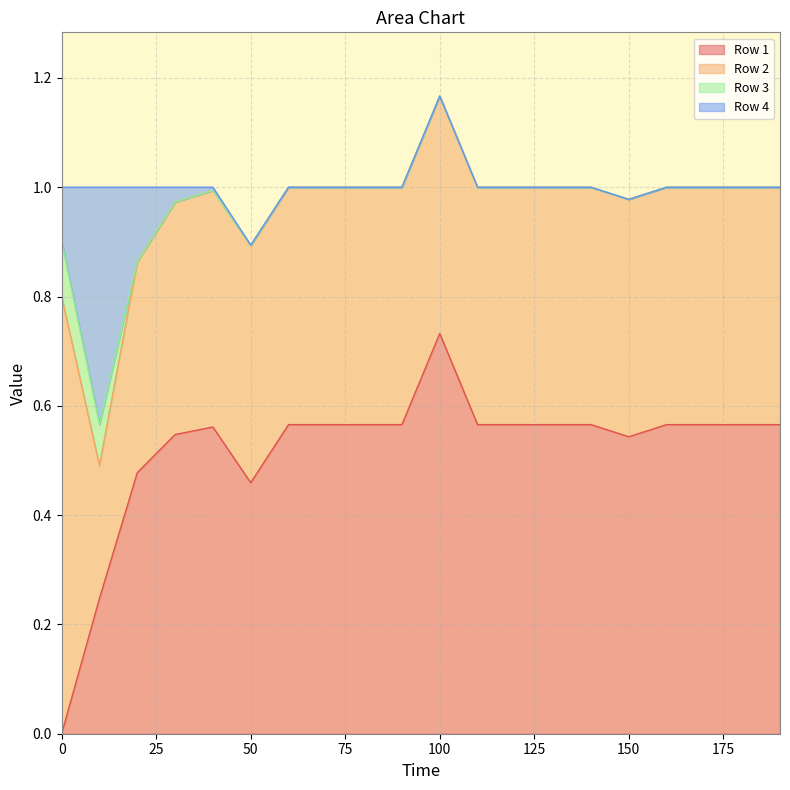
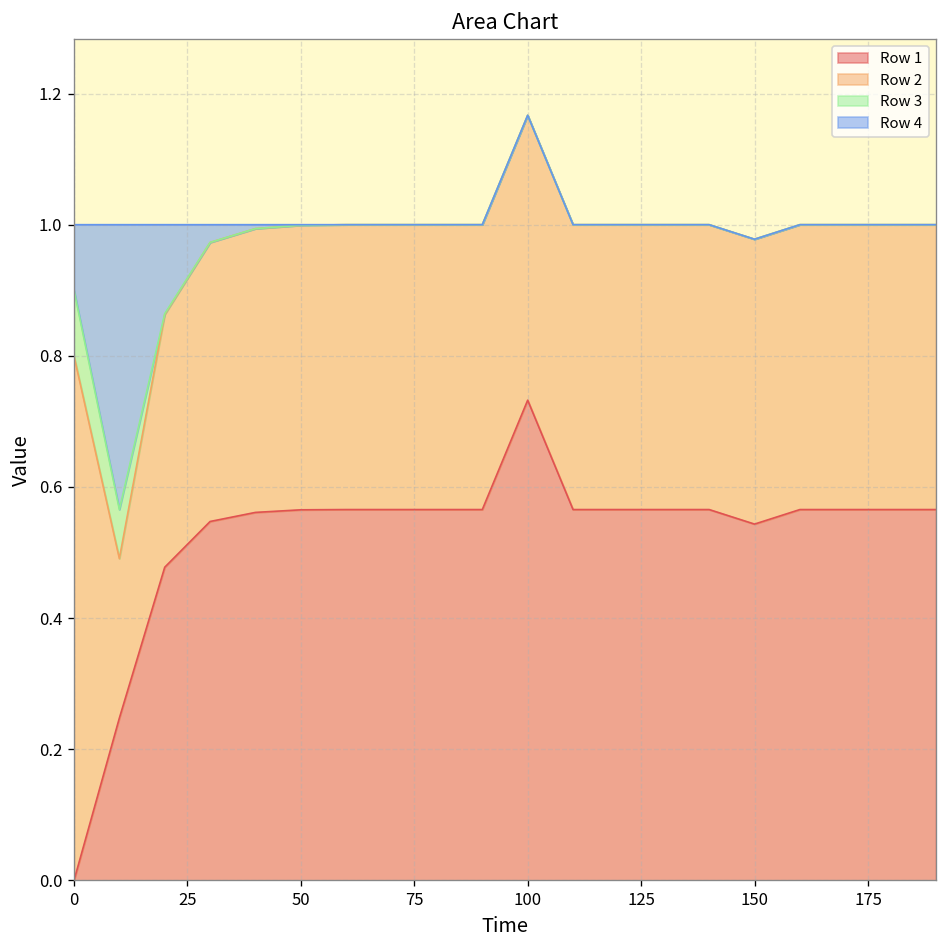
  {
    "Row 1": {
      "0": 0.00,
-     "50": 0.46,
+     "50": 0.57,
      "100": 0.73,
      "150": 0.54
    },
    "Row 2": {
      "0": 0.80
    },
    "Row 3": {
      "0": 0.10
    },
    "Row 4": {
      "0": 0.10
    }
  }
